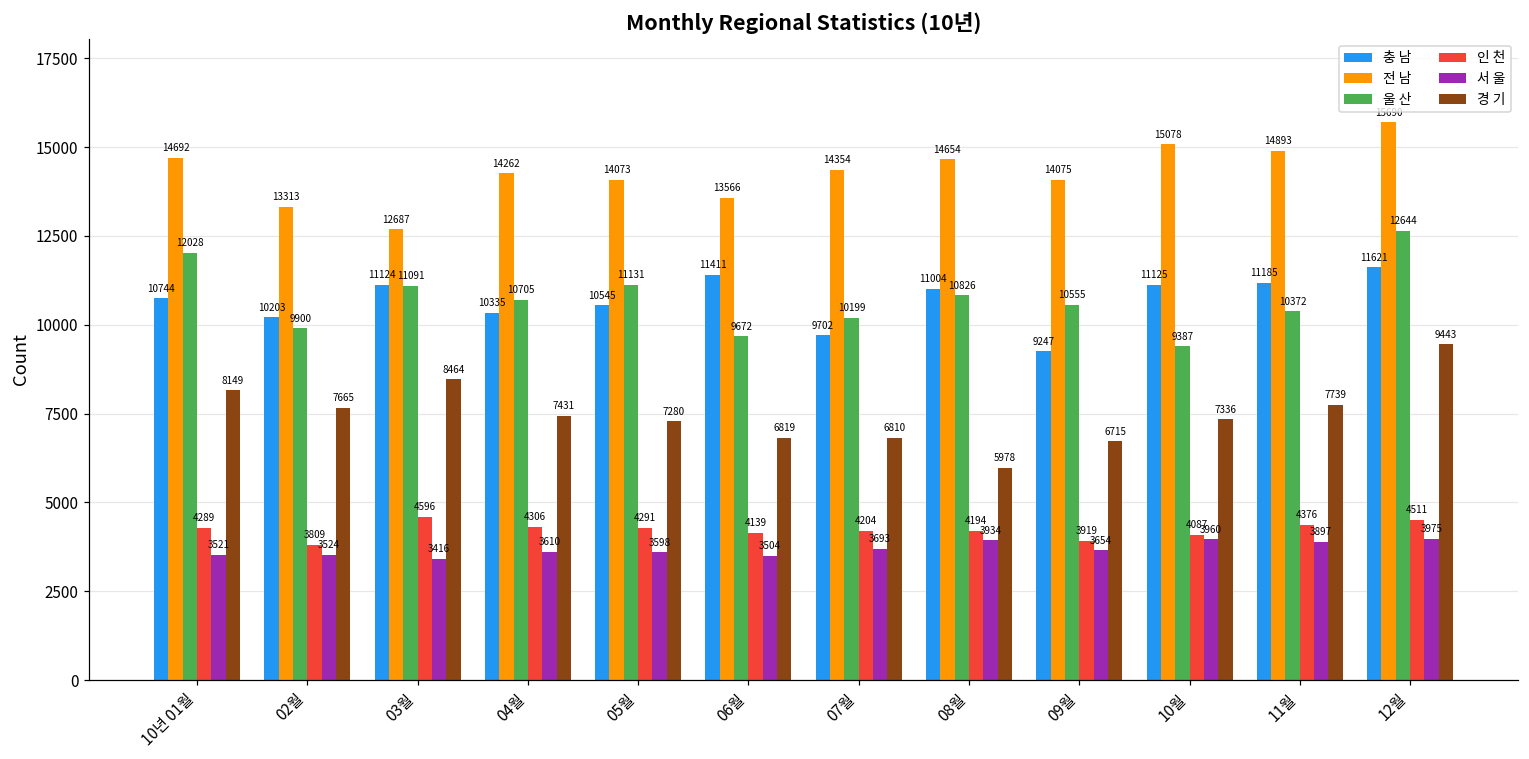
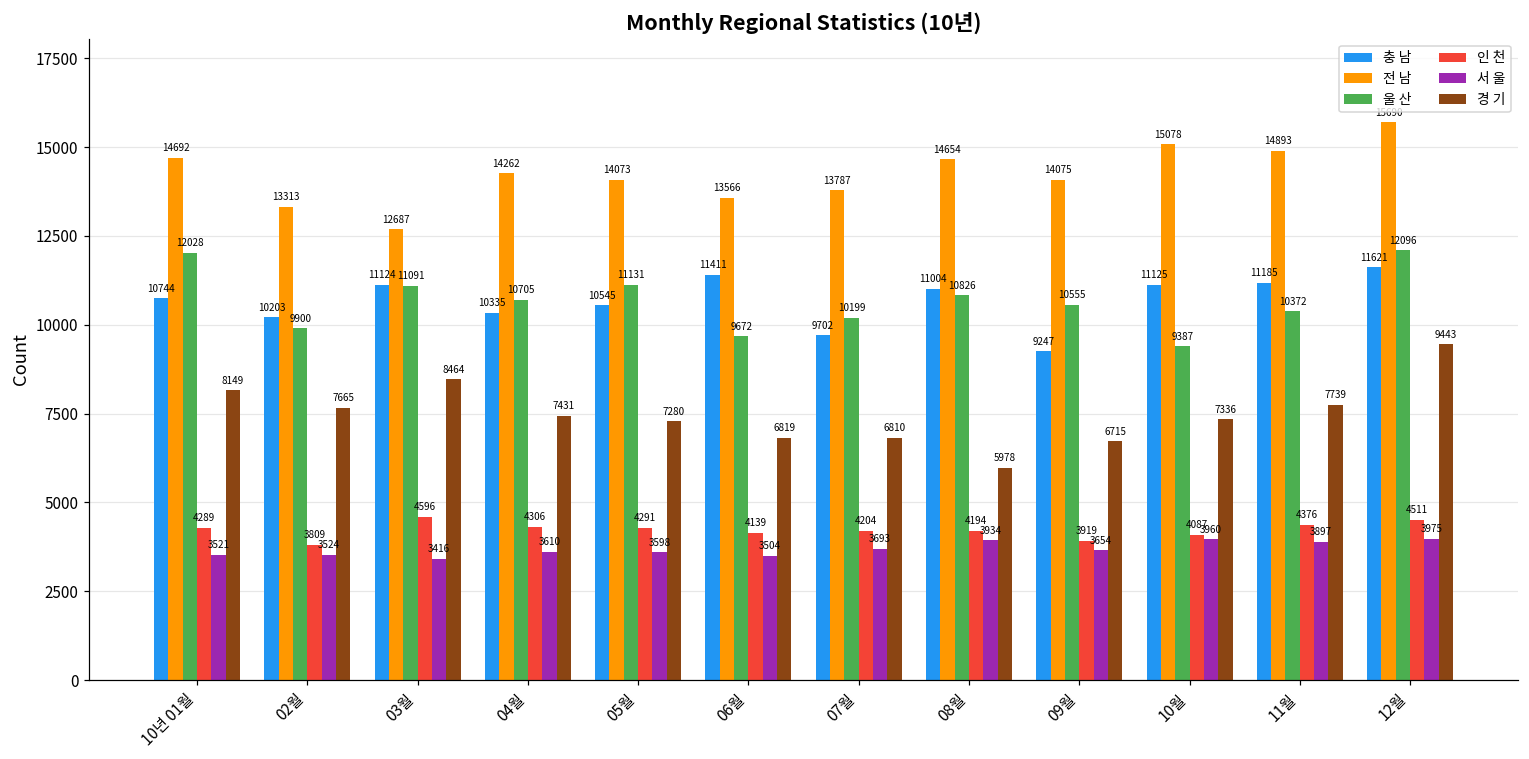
  {
    "충 남": {
      "10년 01월": 10744,
      "02월": 10203,
      "03월": 11124,
      "04월": 10335,
      "05월": 10545,
      "06월": 11411,
      "07월": 9702,
      "08월": 11004,
      "09월": 9247,
      "10월": 11125,
      "11월": 11185,
      "12월": 11621
    },
    "전 남": {
      "10년 01월": 14692,
      "02월": 13313,
      "03월": 12687,
      "04월": 14262,
      "05월": 14073,
      "06월": 13566,
-     "07월": 14354,
+     "07월": 13787,
      "08월": 14654,
      "09월": 14075,
      "10월": 15078,
      "11월": 14893
    },
    "울 산": {
      "10년 01월": 12028,
      "02월": 9900,
      "03월": 11091,
      "04월": 10705,
      "05월": 11131,
      "06월": 9672,
      "07월": 10199,
      "08월": 10826,
      "09월": 10555,
      "10월": 9387,
      "11월": 10372,
-     "12월": 12644
+     "12월": 12096
    },
    "인 천": {
      "10년 01월": 4289,
      "02월": 3809,
      "03월": 4596,
      "04월": 4306,
      "05월": 4291,
      "06월": 4139,
      "07월": 4204,
      "08월": 4194,
      "09월": 3919,
      "11월": 4376,
      "12월": 4511
    },
    "서 울": {
      "10년 01월": 3521,
      "02월": 3524,
      "03월": 3416,
      "04월": 3610,
      "05월": 3598,
      "06월": 3504,
      "07월": 3693,
      "08월": 3934,
      "09월": 3654,
      "11월": 3897,
      "12월": 3975
    },
    "경 기": {
      "10년 01월": 8149,
      "02월": 7665,
      "03월": 8464,
      "04월": 7431,
      "05월": 7280,
      "06월": 6819,
      "07월": 6810,
      "08월": 5978,
      "09월": 6715,
      "10월": 7336,
      "11월": 7739,
      "12월": 9443
    }
  }
